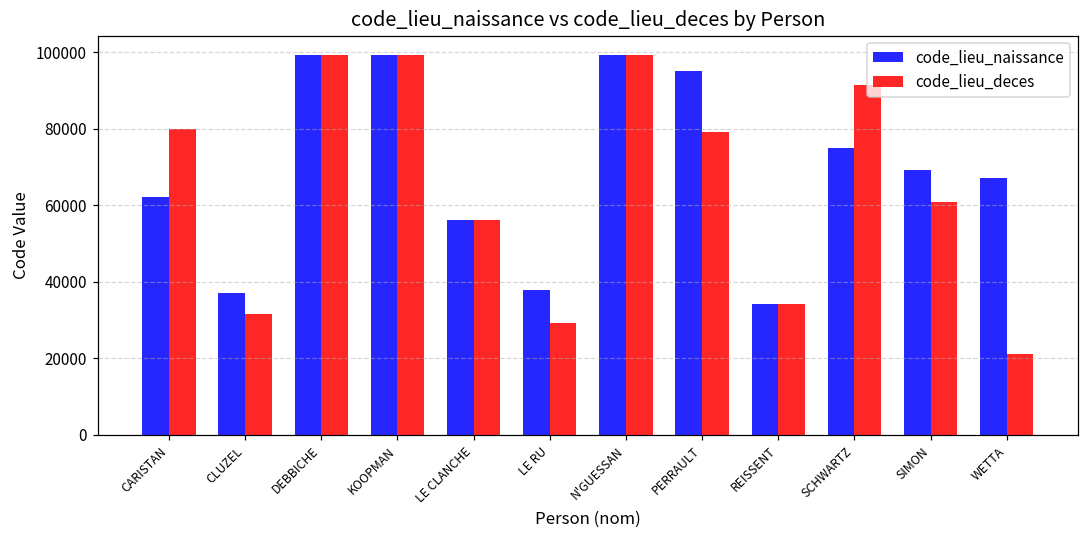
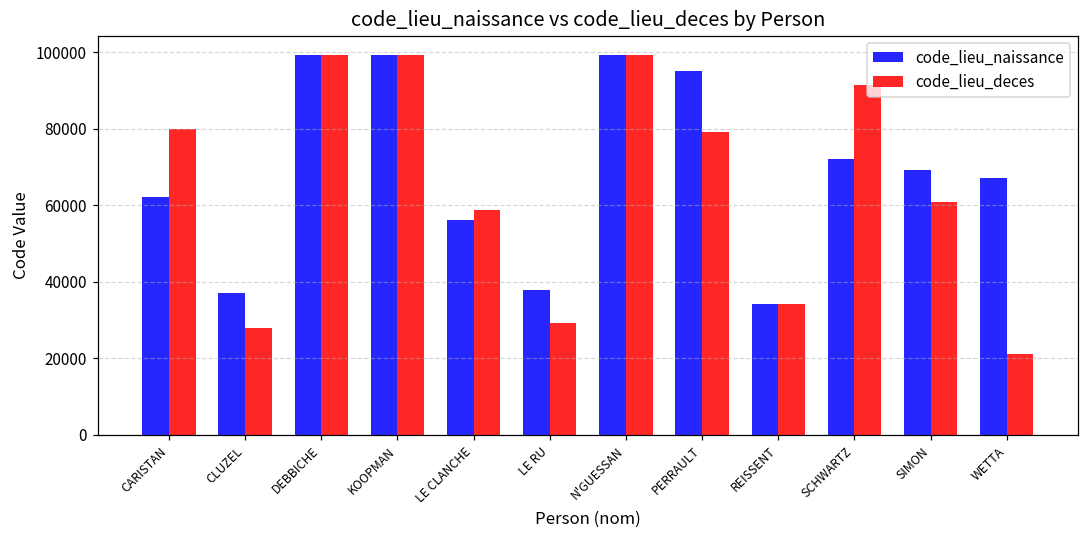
  {
    "code_lieu_naissance": {
      "CARISTAN": 62000,
      "CLUZEL": 37000,
      "DEBBICHE": 99000,
      "KOOPMAN": 99000,
      "LE CLANCHE": 56000,
      "LE RU": 38000,
      "N'GUESSAN": 99000,
      "PERRAULT": 95000,
      "REISSENT": 34000,
-     "SCHWARTZ": 75000,
+     "SCHWARTZ": 72000,
      "SIMON": 69000,
      "WETTA": 67000
    },
    "code_lieu_deces": {
      "CARISTAN": 80000,
-     "CLUZEL": 31000,
+     "CLUZEL": 28000,
      "DEBBICHE": 99000,
      "KOOPMAN": 99000,
-     "LE CLANCHE": 56000,
+     "LE CLANCHE": 59000,
      "LE RU": 29000,
      "N'GUESSAN": 99000,
      "PERRAULT": 79000,
      "REISSENT": 34000,
      "SIMON": 61000,
      "WETTA": 21000
    }
  }
